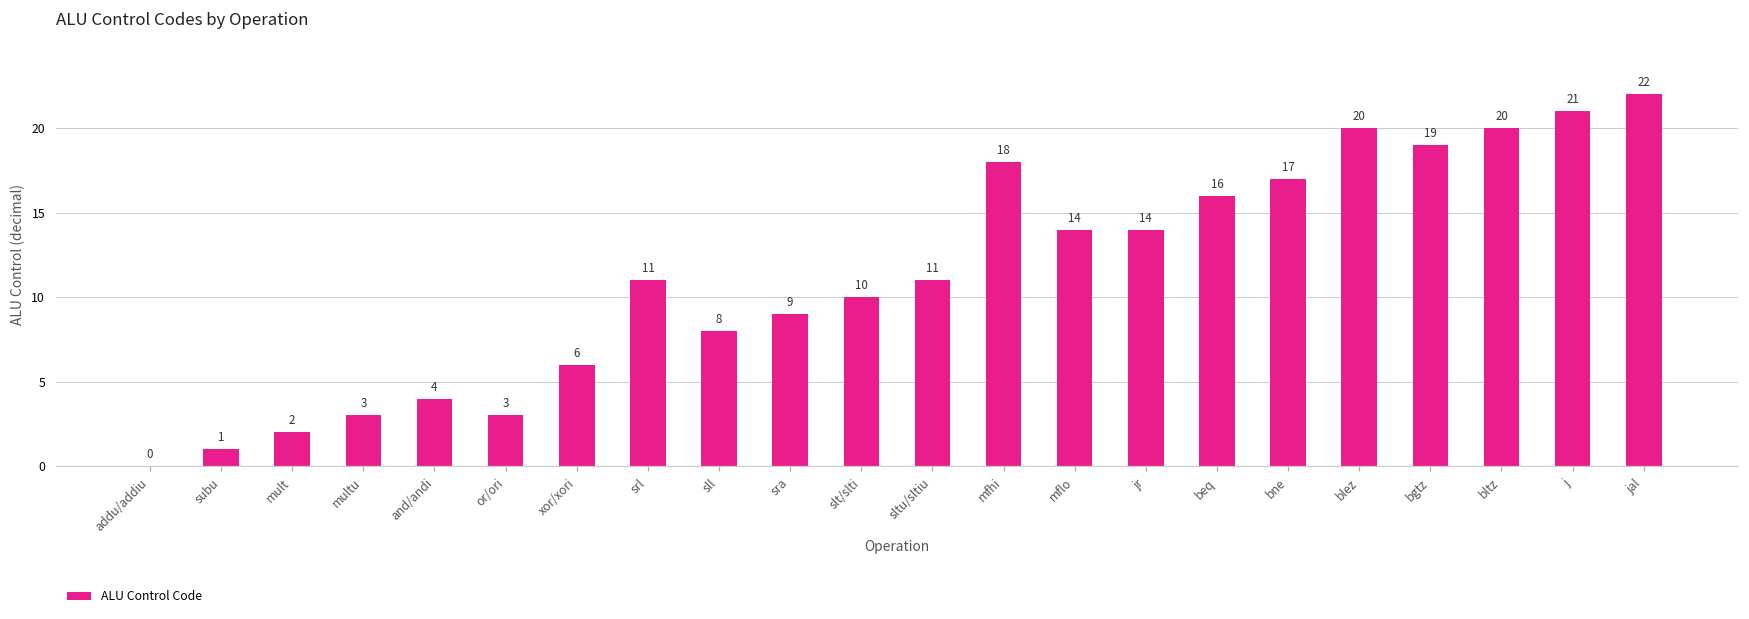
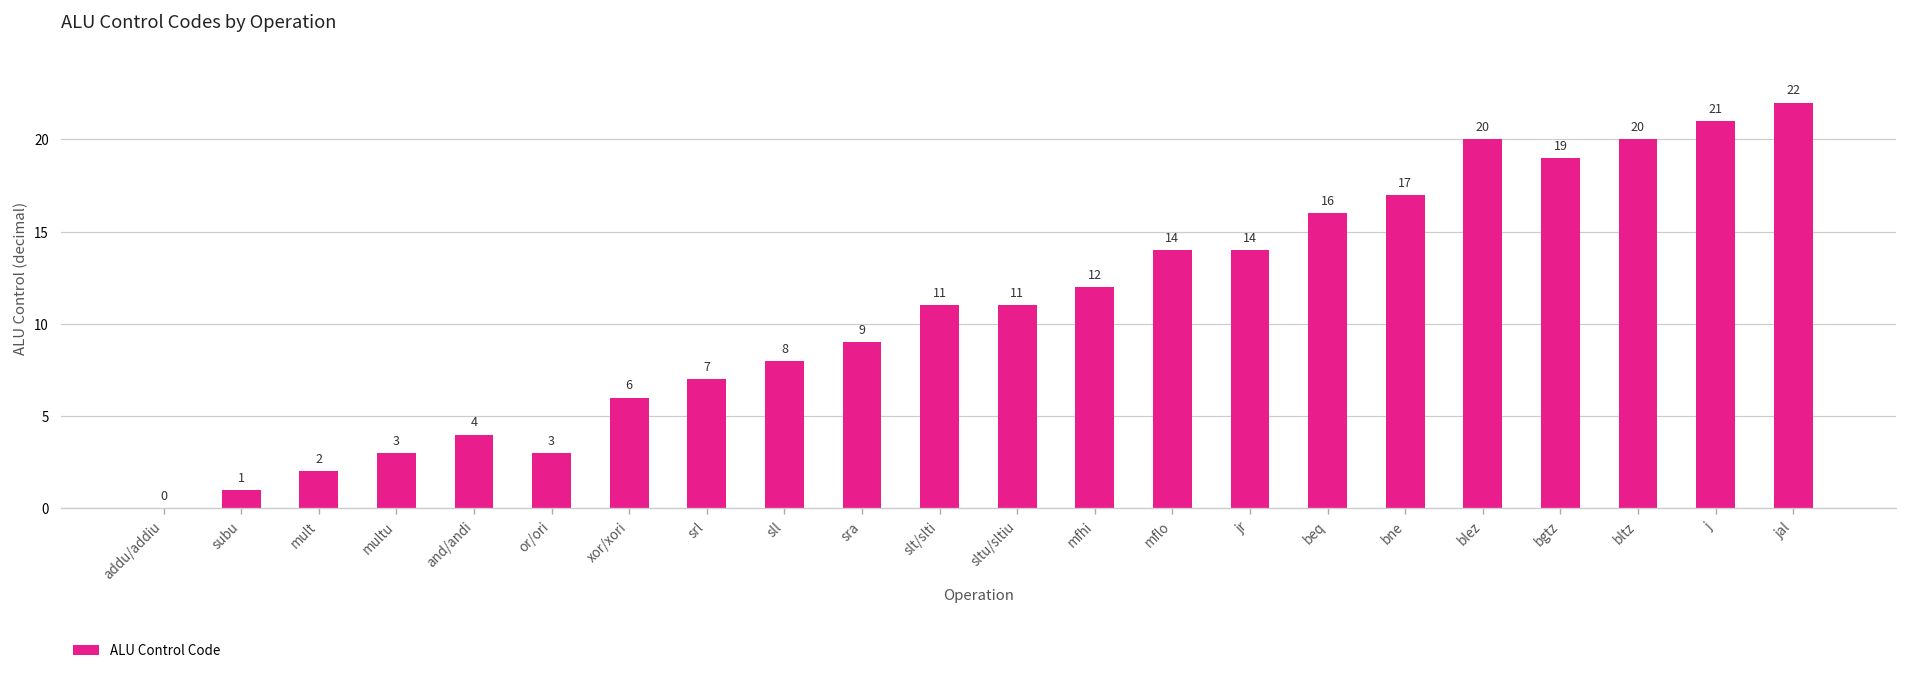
  {
    "addu/addiu": 0,
    "subu": 1,
    "mult": 2,
    "multu": 3,
    "and/andi": 4,
    "or/ori": 3,
    "xor/xori": 6,
-   "srl": 11,
+   "srl": 7,
    "sll": 8,
    "sra": 9,
-   "slt/slti": 10,
+   "slt/slti": 11,
    "sltu/sltiu": 11,
-   "mfhi": 18,
+   "mfhi": 12,
    "mflo": 14,
    "jr": 14,
    "beq": 16,
    "bne": 17,
    "blez": 20,
    "bgtz": 19,
    "bltz": 20,
    "j": 21,
    "jal": 22
  }
